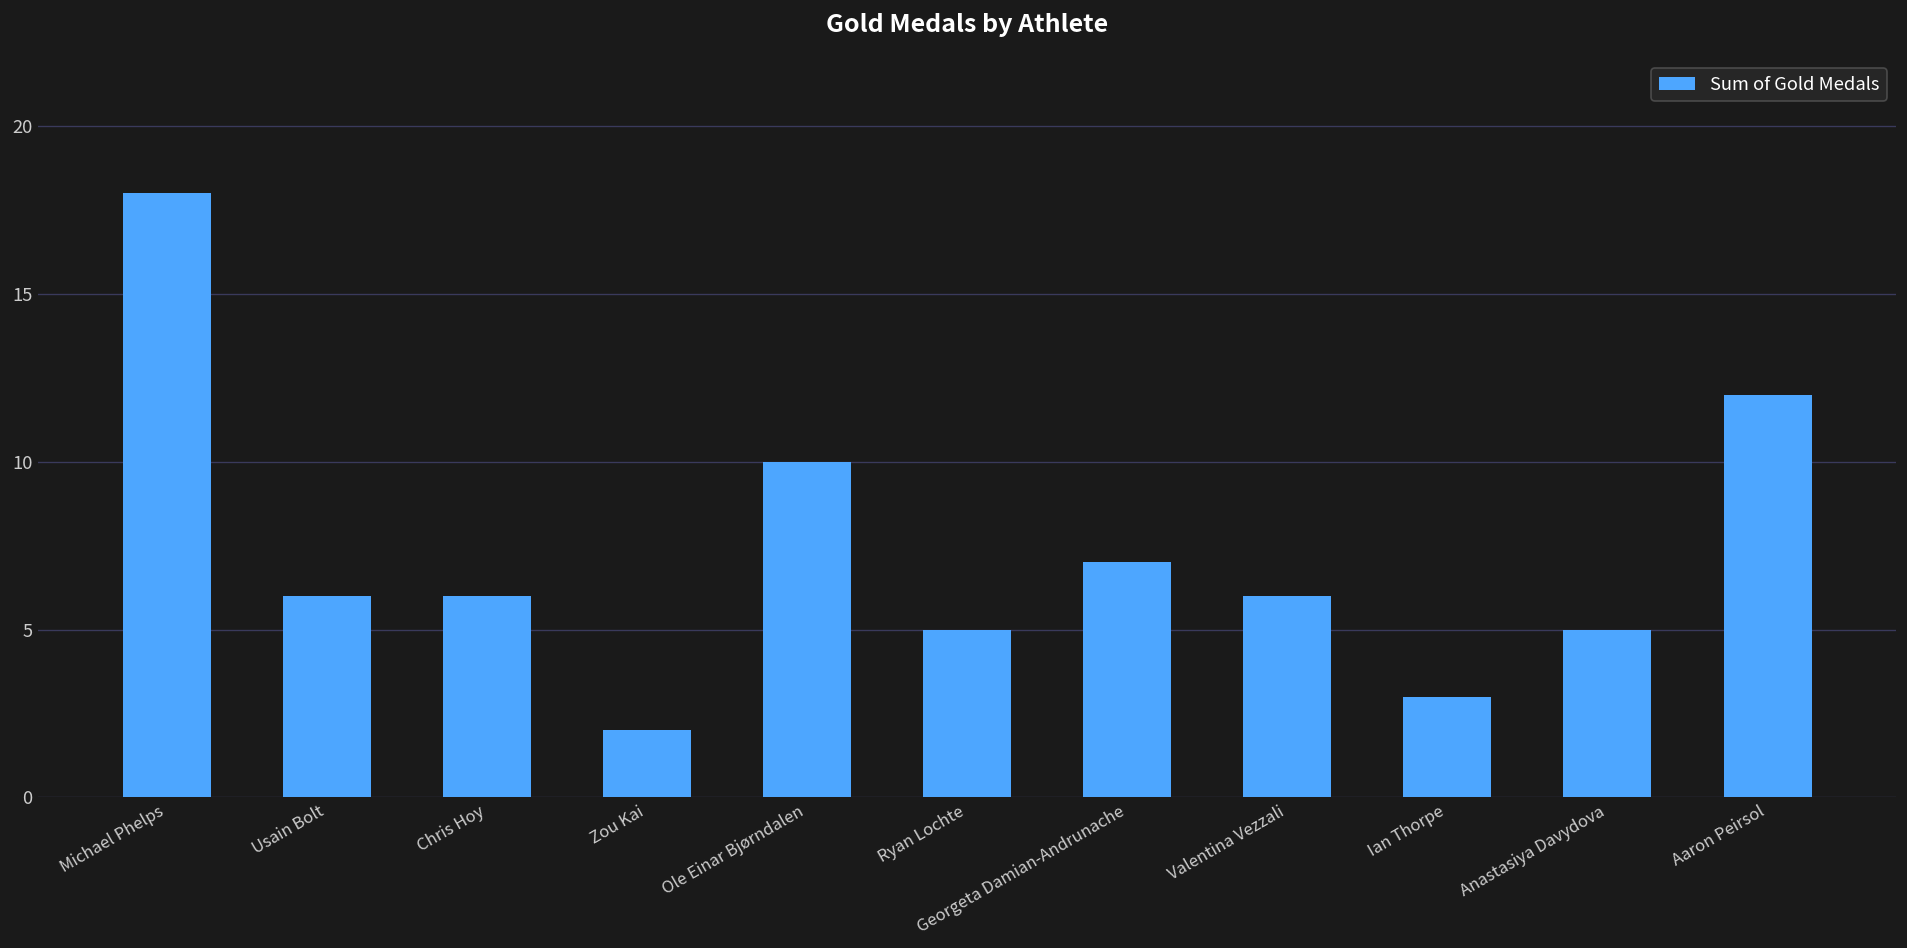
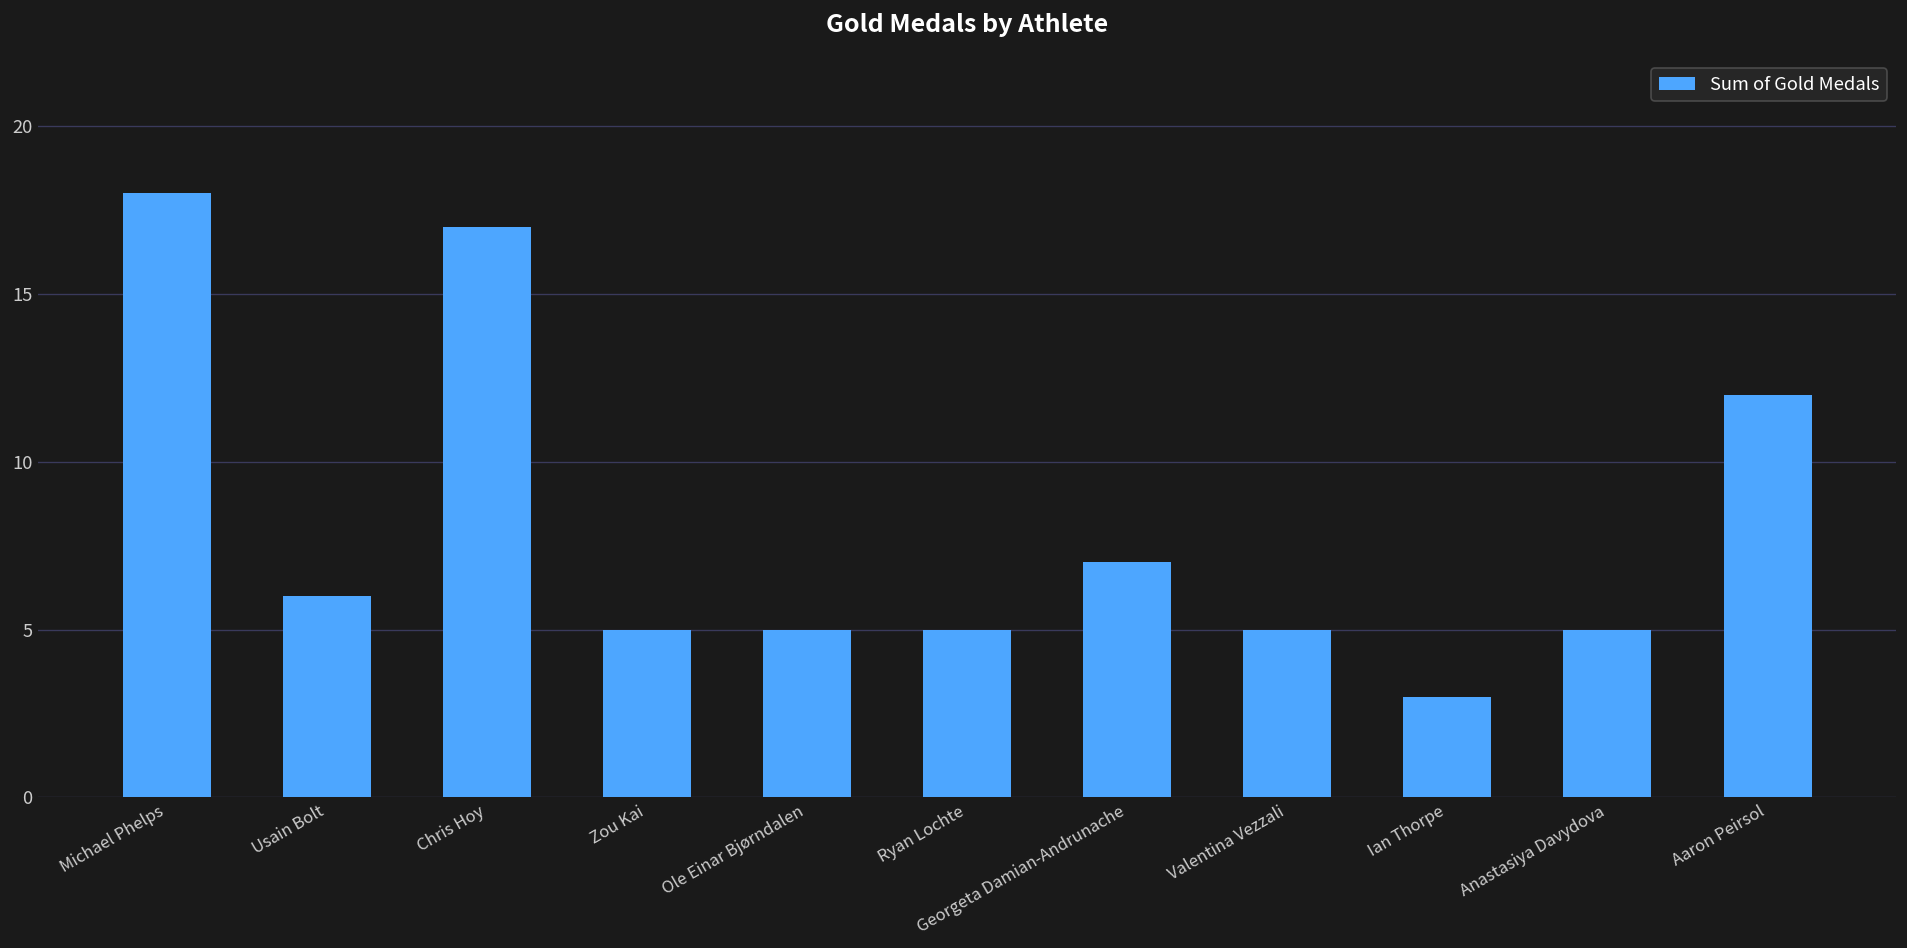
  {
    "Michael Phelps": 18,
    "Usain Bolt": 6,
-   "Chris Hoy": 6,
-   "Zou Kai": 2,
-   "Ole Einar Bjørndalen": 10,
+   "Chris Hoy": 17,
+   "Zou Kai": 5,
+   "Ole Einar Bjørndalen": 5,
    "Ryan Lochte": 5,
    "Georgeta Damian-Andrunache": 7,
-   "Valentina Vezzali": 6,
+   "Valentina Vezzali": 5,
    "Ian Thorpe": 3,
    "Anastasiya Davydova": 5,
    "Aaron Peirsol": 12
  }
